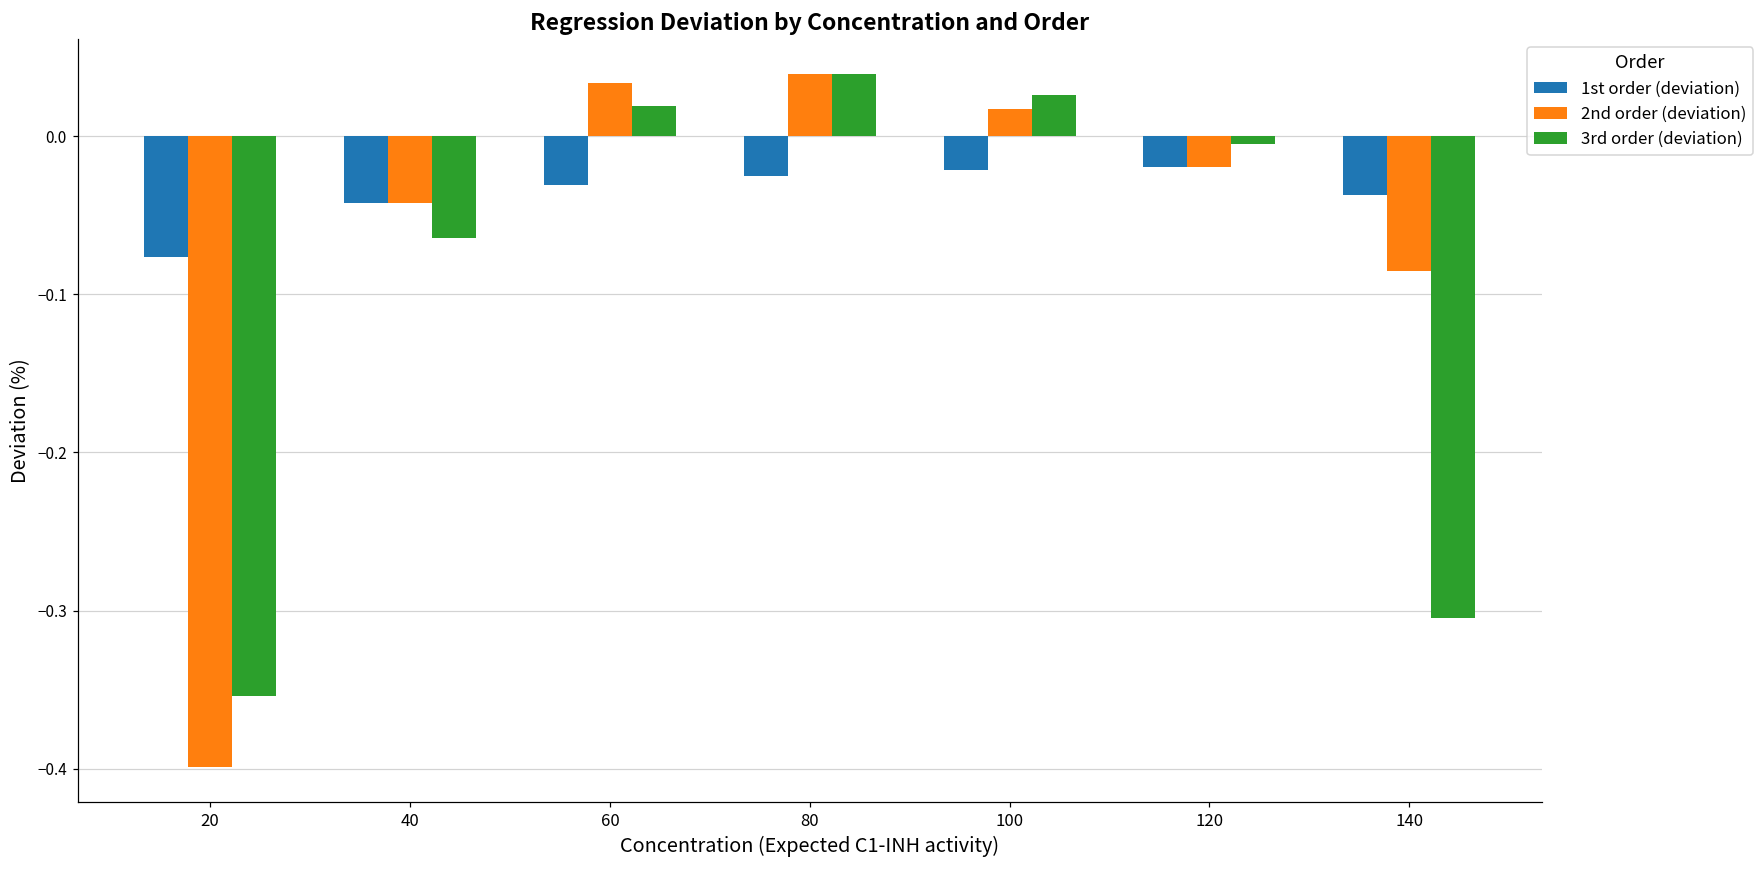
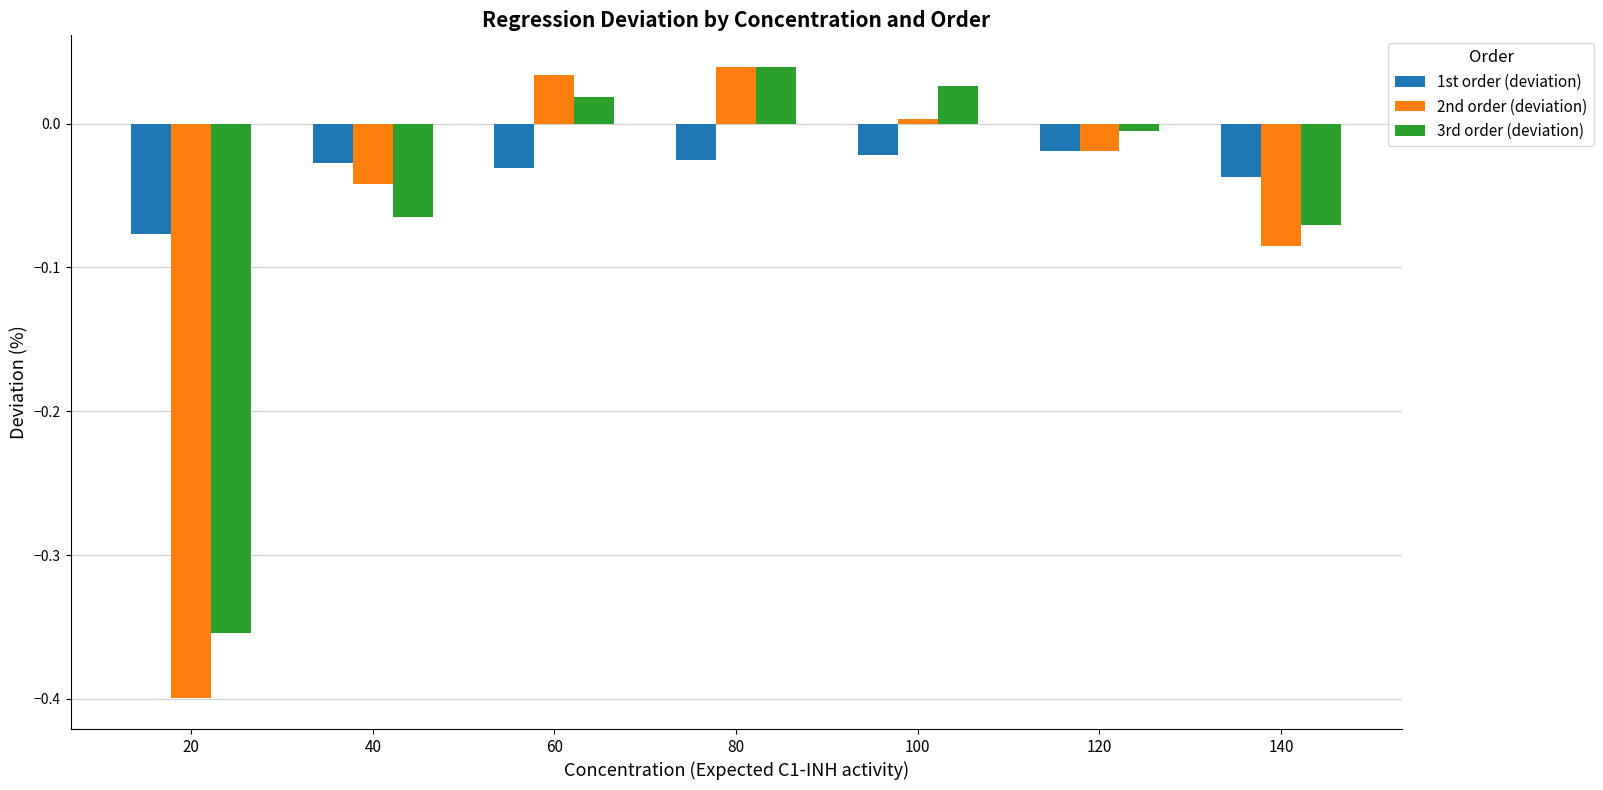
  {
    "1st order (deviation)": {
      "20": -0.076,
-     "40": -0.042,
+     "40": -0.027,
      "60": -0.031,
      "80": -0.025,
      "100": -0.022,
      "120": -0.019,
      "140": -0.037
    },
    "2nd order (deviation)": {
      "20": -0.399,
      "40": -0.042,
      "60": 0.034,
      "80": 0.040,
-     "100": 0.017,
+     "100": 0.003,
      "120": -0.019,
      "140": -0.085
    },
    "3rd order (deviation)": {
      "20": -0.354,
      "40": -0.065,
      "60": 0.019,
      "80": 0.040,
      "100": 0.026,
      "120": -0.005,
-     "140": -0.304
+     "140": -0.070
    }
  }
